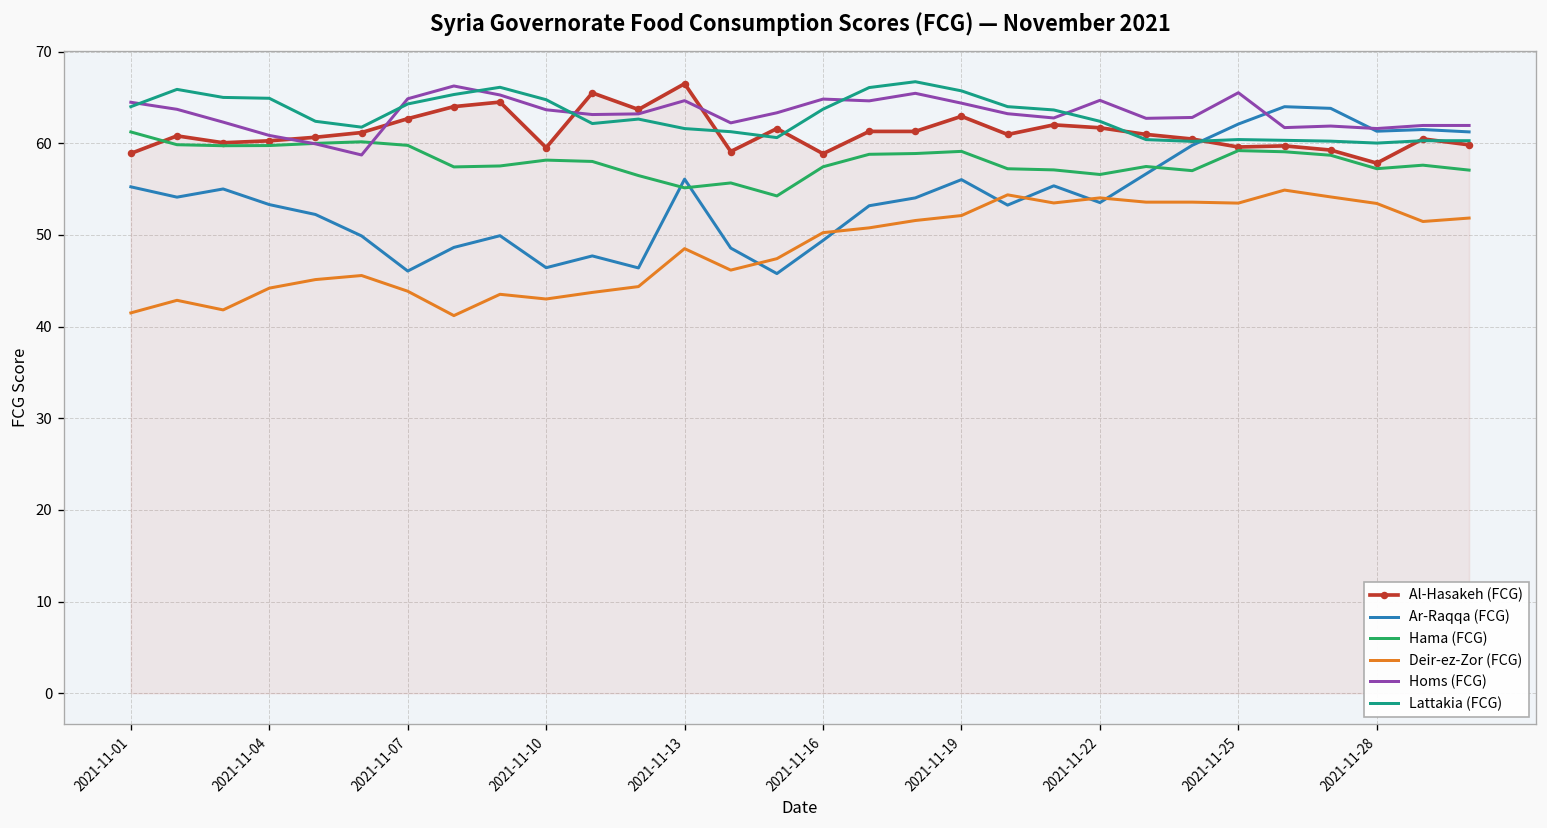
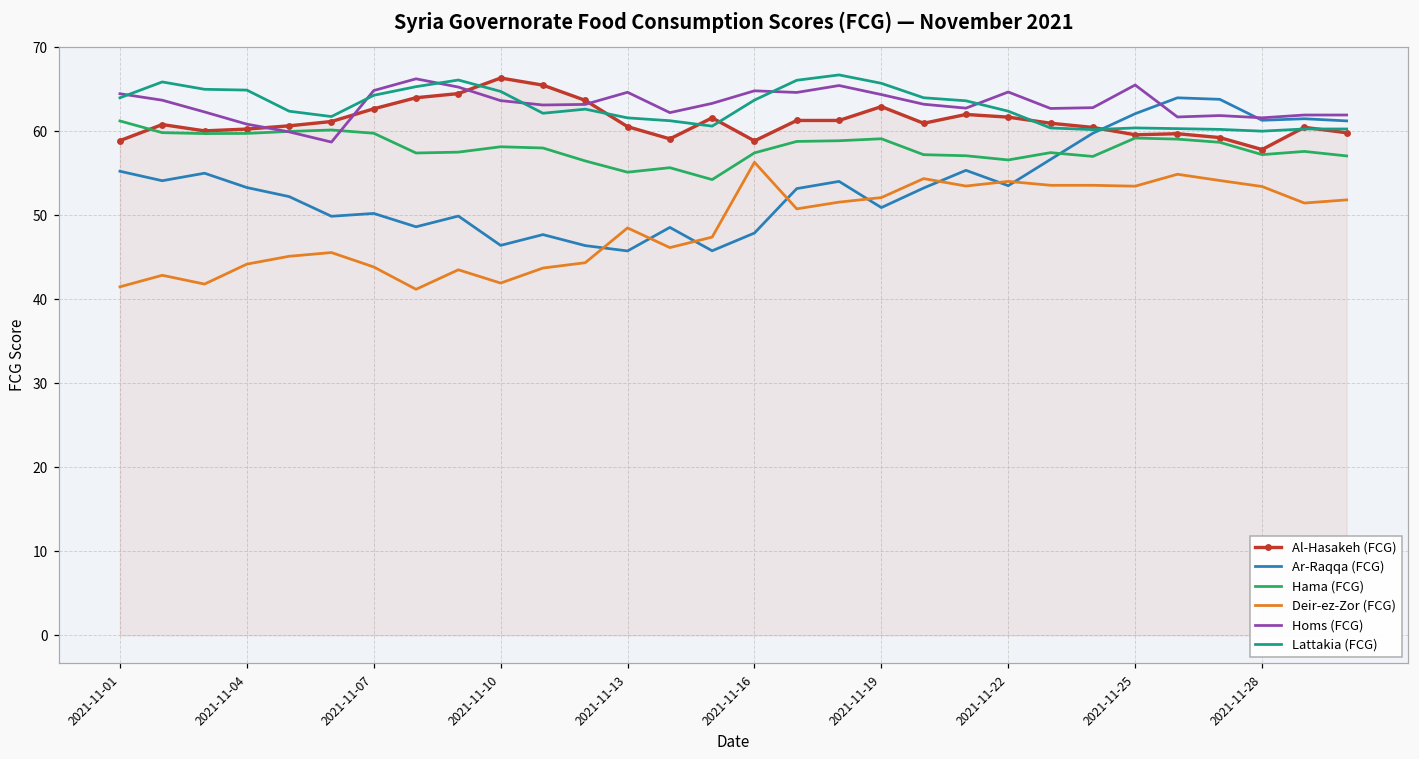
  {
    "Al-Hasakeh (FCG)": {
      "2021-11-01": 59,
      "2021-11-04": 60,
      "2021-11-07": 63,
-     "2021-11-10": 60,
-     "2021-11-13": 67,
+     "2021-11-10": 66,
+     "2021-11-13": 61,
      "2021-11-16": 59,
      "2021-11-19": 63,
      "2021-11-22": 62,
      "2021-11-25": 60,
      "2021-11-28": 58
    },
    "Ar-Raqqa (FCG)": {
      "2021-11-01": 55,
      "2021-11-04": 53,
-     "2021-11-07": 46,
+     "2021-11-07": 50,
      "2021-11-10": 46,
-     "2021-11-13": 56,
-     "2021-11-16": 49,
-     "2021-11-19": 56,
+     "2021-11-13": 46,
+     "2021-11-16": 48,
+     "2021-11-19": 51,
      "2021-11-22": 54,
      "2021-11-25": 62
    },
    "Deir-ez-Zor (FCG)": {
      "2021-11-01": 41,
      "2021-11-04": 44,
      "2021-11-07": 44,
-     "2021-11-10": 43,
+     "2021-11-10": 42,
      "2021-11-13": 49,
-     "2021-11-16": 50,
+     "2021-11-16": 56,
      "2021-11-19": 52,
      "2021-11-22": 54,
      "2021-11-25": 53,
      "2021-11-28": 53
    },
    "Homs (FCG)": {
      "2021-11-01": 64,
      "2021-11-04": 61,
      "2021-11-07": 65,
      "2021-11-10": 64,
      "2021-11-13": 65,
      "2021-11-16": 65,
      "2021-11-19": 64,
      "2021-11-22": 65,
      "2021-11-25": 66
    }
  }
